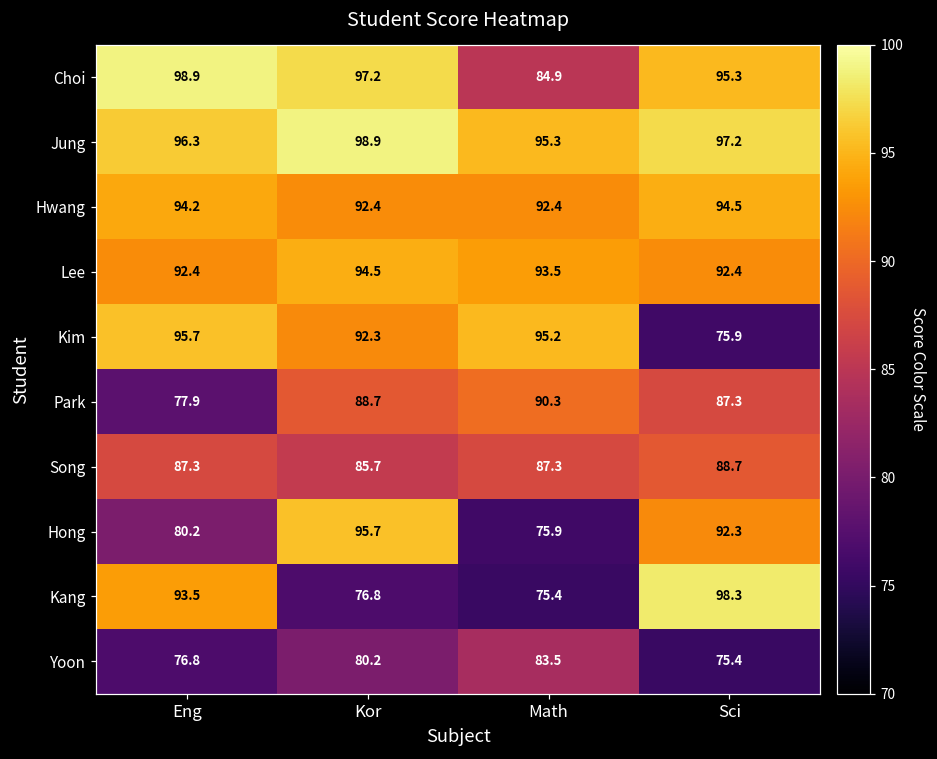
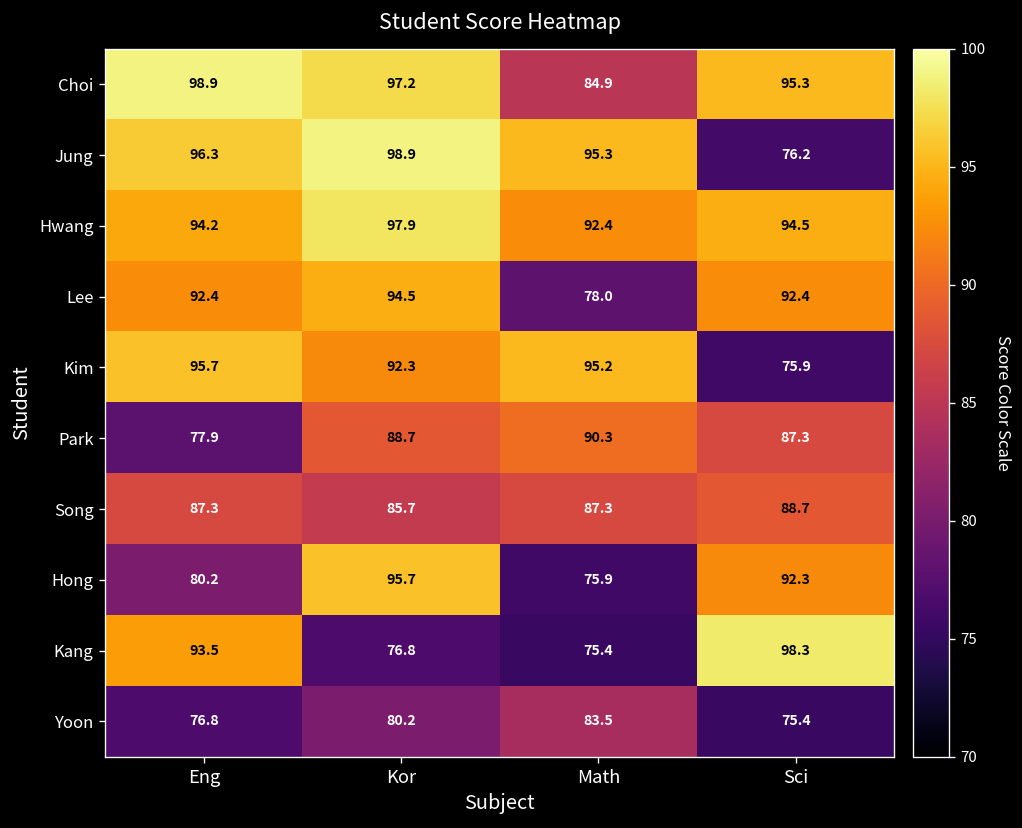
  {
    "Choi": {
      "Eng": 98.9,
      "Kor": 97.2,
      "Math": 84.9,
      "Sci": 95.3
    },
    "Jung": {
      "Eng": 96.3,
      "Kor": 98.9,
      "Math": 95.3,
-     "Sci": 97.2
+     "Sci": 76.2
    },
    "Hwang": {
      "Eng": 94.2,
-     "Kor": 92.4,
+     "Kor": 97.9,
      "Math": 92.4,
      "Sci": 94.5
    },
    "Lee": {
      "Eng": 92.4,
      "Kor": 94.5,
-     "Math": 93.5,
+     "Math": 78.0,
      "Sci": 92.4
    },
    "Kim": {
      "Eng": 95.7,
      "Kor": 92.3,
      "Math": 95.2,
      "Sci": 75.9
    },
    "Park": {
      "Eng": 77.9,
      "Kor": 88.7,
      "Math": 90.3,
      "Sci": 87.3
    },
    "Song": {
      "Eng": 87.3,
      "Kor": 85.7,
      "Math": 87.3,
      "Sci": 88.7
    },
    "Hong": {
      "Eng": 80.2,
      "Kor": 95.7,
      "Math": 75.9,
      "Sci": 92.3
    },
    "Kang": {
      "Eng": 93.5,
      "Kor": 76.8,
      "Math": 75.4,
      "Sci": 98.3
    },
    "Yoon": {
      "Eng": 76.8,
      "Kor": 80.2,
      "Math": 83.5,
      "Sci": 75.4
    }
  }
